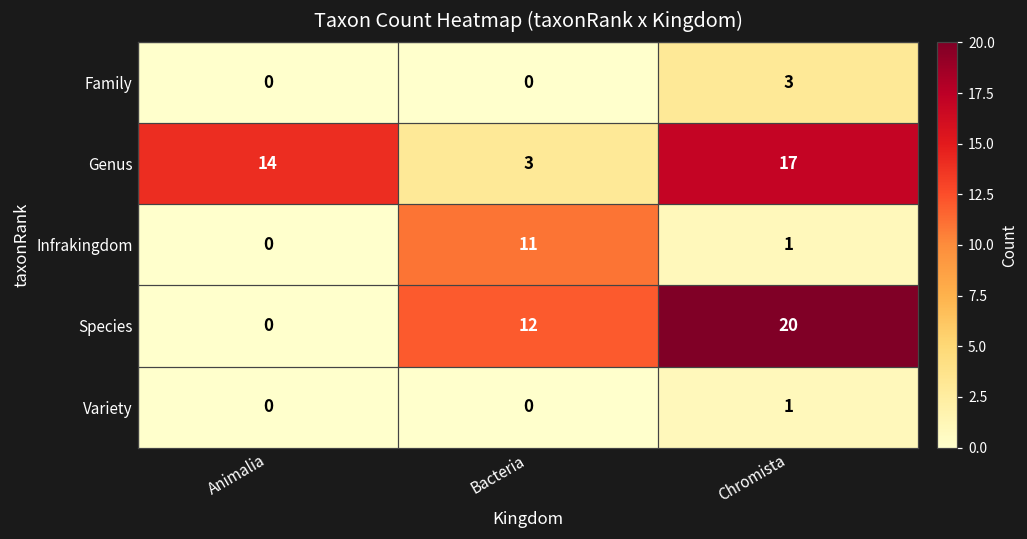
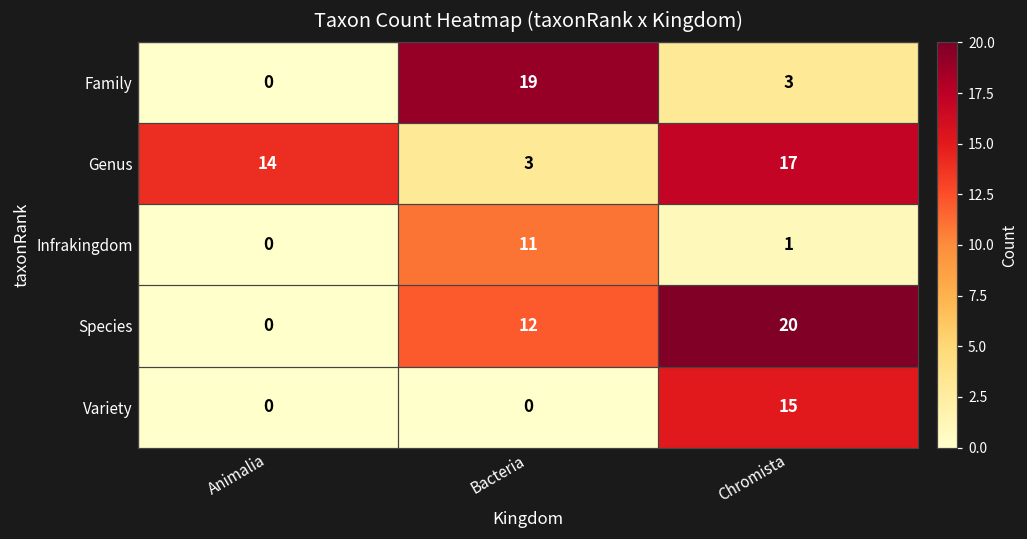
  {
    "Family": {
      "Animalia": 0,
-     "Bacteria": 0,
+     "Bacteria": 19,
      "Chromista": 3
    },
    "Genus": {
      "Animalia": 14,
      "Bacteria": 3,
      "Chromista": 17
    },
    "Infrakingdom": {
      "Animalia": 0,
      "Bacteria": 11,
      "Chromista": 1
    },
    "Species": {
      "Animalia": 0,
      "Bacteria": 12,
      "Chromista": 20
    },
    "Variety": {
      "Animalia": 0,
      "Bacteria": 0,
-     "Chromista": 1
+     "Chromista": 15
    }
  }
